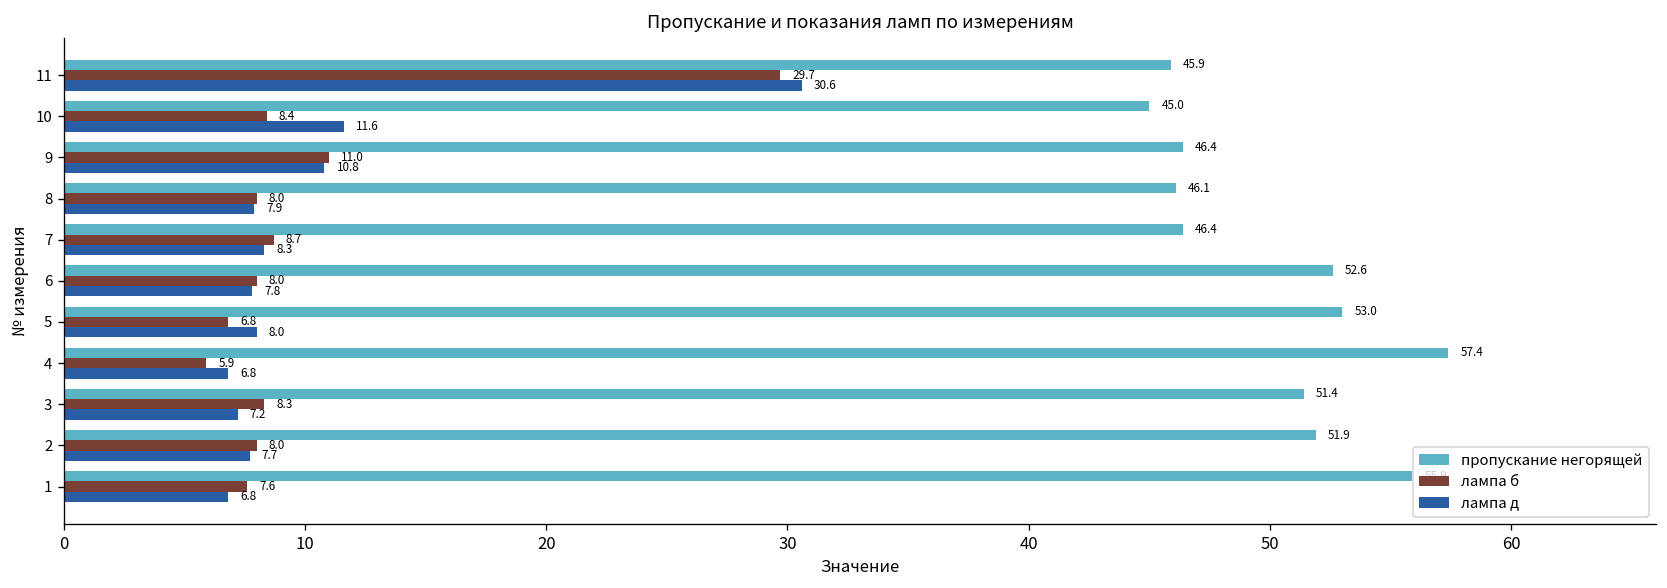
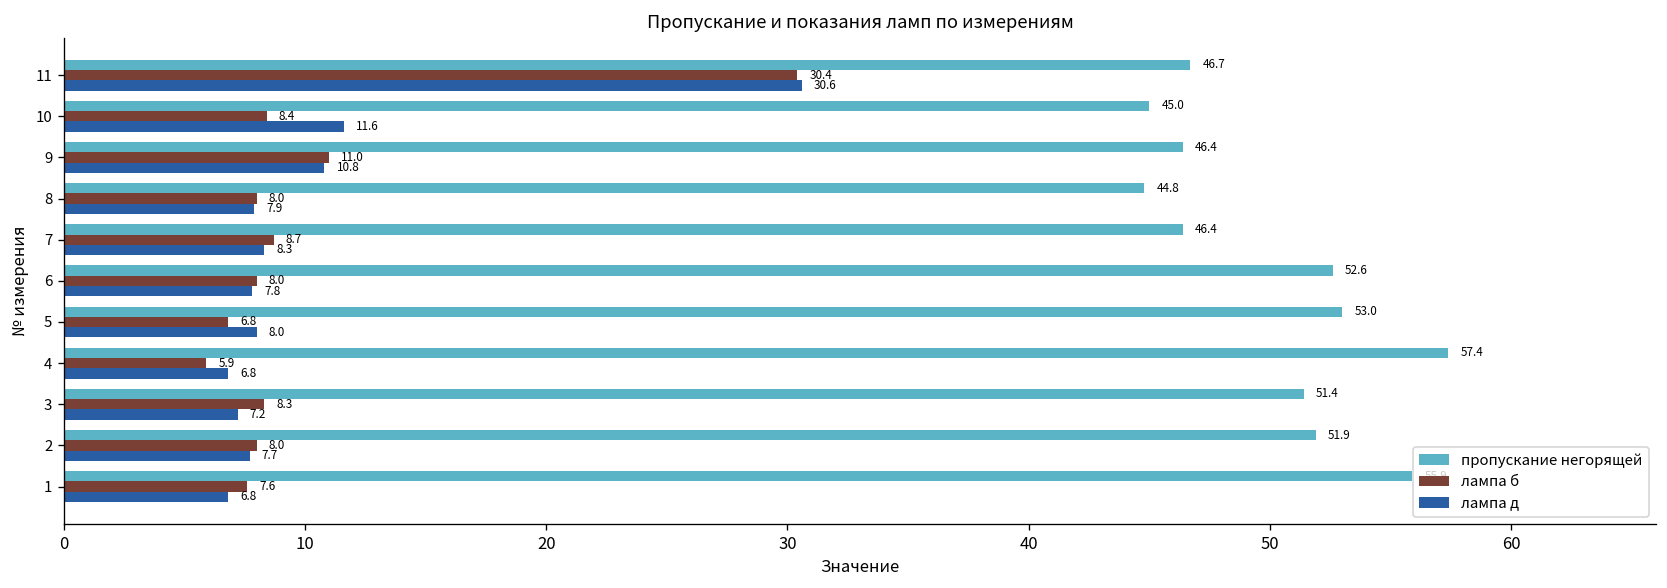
  {
    "пропускание негорящей": {
-     "11": 45.9,
+     "11": 46.7,
      "10": 45.0,
      "9": 46.4,
-     "8": 46.1,
+     "8": 44.8,
      "7": 46.4,
      "6": 52.6,
      "5": 53.0,
      "4": 57.4,
      "3": 51.4,
      "2": 51.9
    },
    "лампа б": {
-     "11": 29.7,
+     "11": 30.4,
      "10": 8.4,
      "9": 11.0,
      "8": 8.0,
      "7": 8.7,
      "6": 8.0,
      "5": 6.8,
      "4": 5.9,
      "3": 8.3,
      "2": 8.0,
      "1": 7.6
    },
    "лампа д": {
      "11": 30.6,
      "10": 11.6,
      "9": 10.8,
      "8": 7.9,
      "7": 8.3,
      "6": 7.8,
      "5": 8.0,
      "4": 6.8,
      "3": 7.2,
      "2": 7.7,
      "1": 6.8
    }
  }
